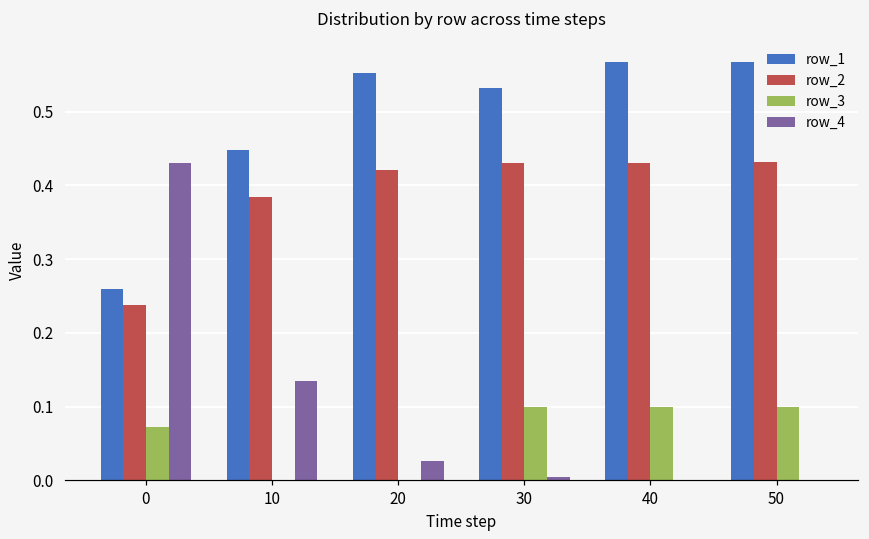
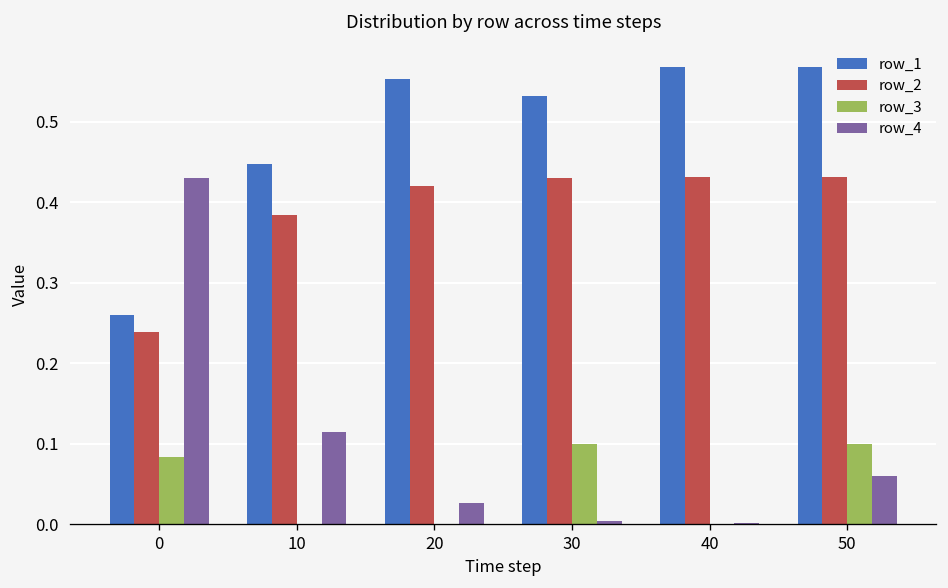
  {
    "row_1": {
      "0": 0.26,
      "10": 0.45,
      "20": 0.55,
      "30": 0.53,
      "40": 0.57,
      "50": 0.57
    },
    "row_2": {
      "0": 0.24,
      "10": 0.38,
      "20": 0.42,
      "30": 0.43,
      "40": 0.43,
      "50": 0.43
    },
    "row_3": {
-     "0": 0.07,
+     "0": 0.08,
      "10": 0.00,
      "20": 0.00,
      "30": 0.10,
-     "40": 0.1,
+     "40": 0.0,
      "50": 0.10
    },
    "row_4": {
      "0": 0.43,
-     "10": 0.13,
+     "10": 0.11,
      "20": 0.03,
      "30": 0.00,
-     "50": 0.00
+     "50": 0.06
    }
  }
